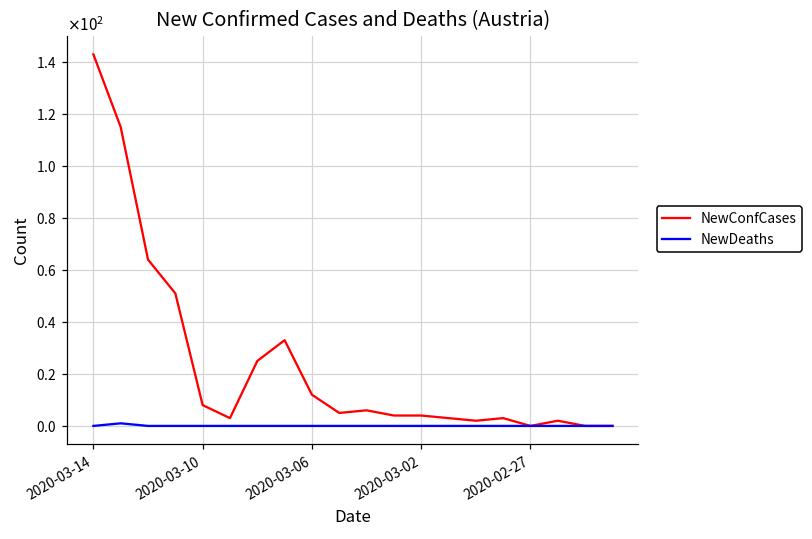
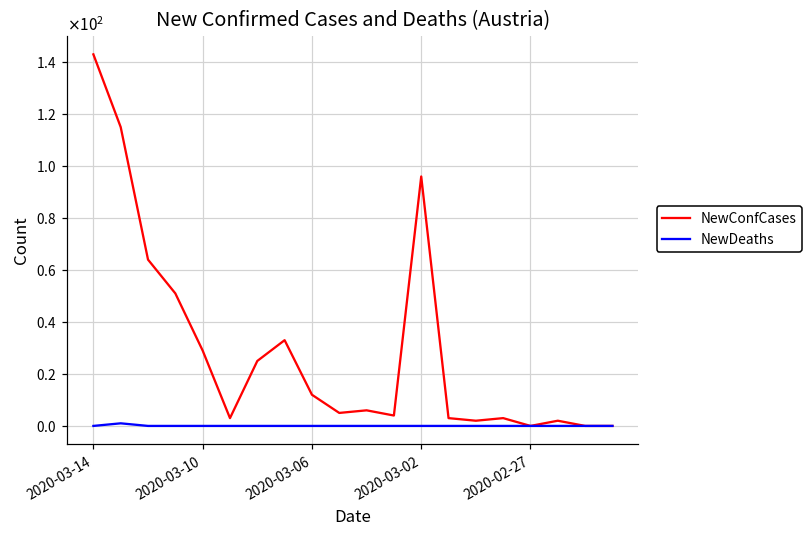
  {
    "NewConfCases": {
      "2020-03-14": 143,
-     "2020-03-10": 8,
+     "2020-03-10": 29,
      "2020-03-06": 12,
-     "2020-03-02": 4
+     "2020-03-02": 96
    },
    "NewDeaths": {
      "2020-03-14": 0,
      "2020-03-10": 0,
      "2020-03-06": 0,
      "2020-03-02": 0
    }
  }
